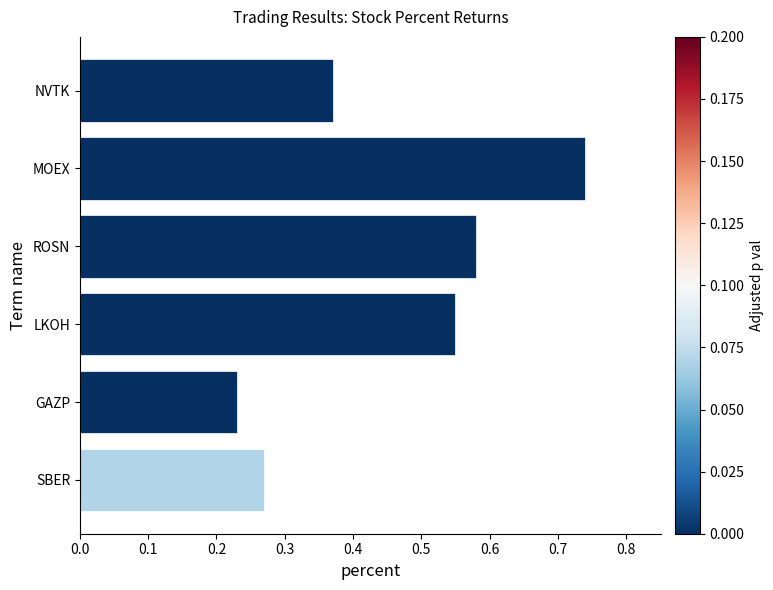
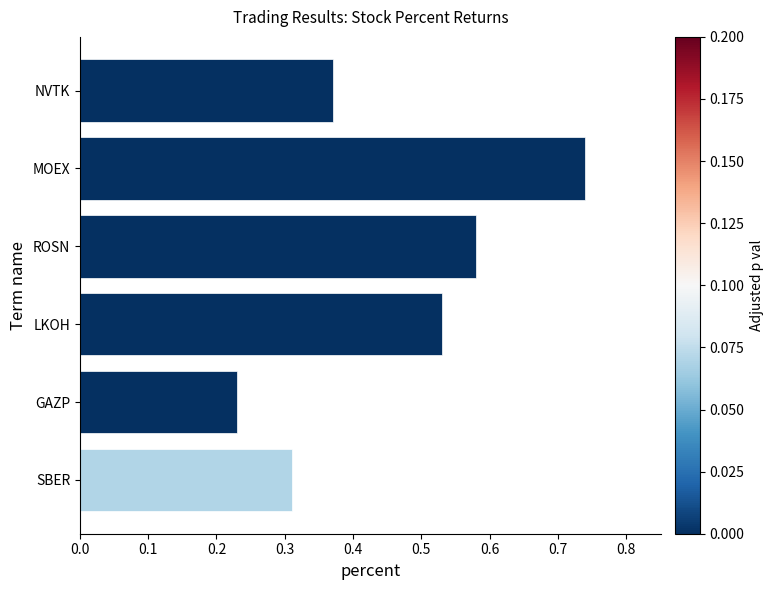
  {
    "NVTK": 0.37,
    "MOEX": 0.74,
    "ROSN": 0.58,
-   "LKOH": 0.55,
+   "LKOH": 0.53,
    "GAZP": 0.23,
-   "SBER": 0.27
+   "SBER": 0.31
  }
